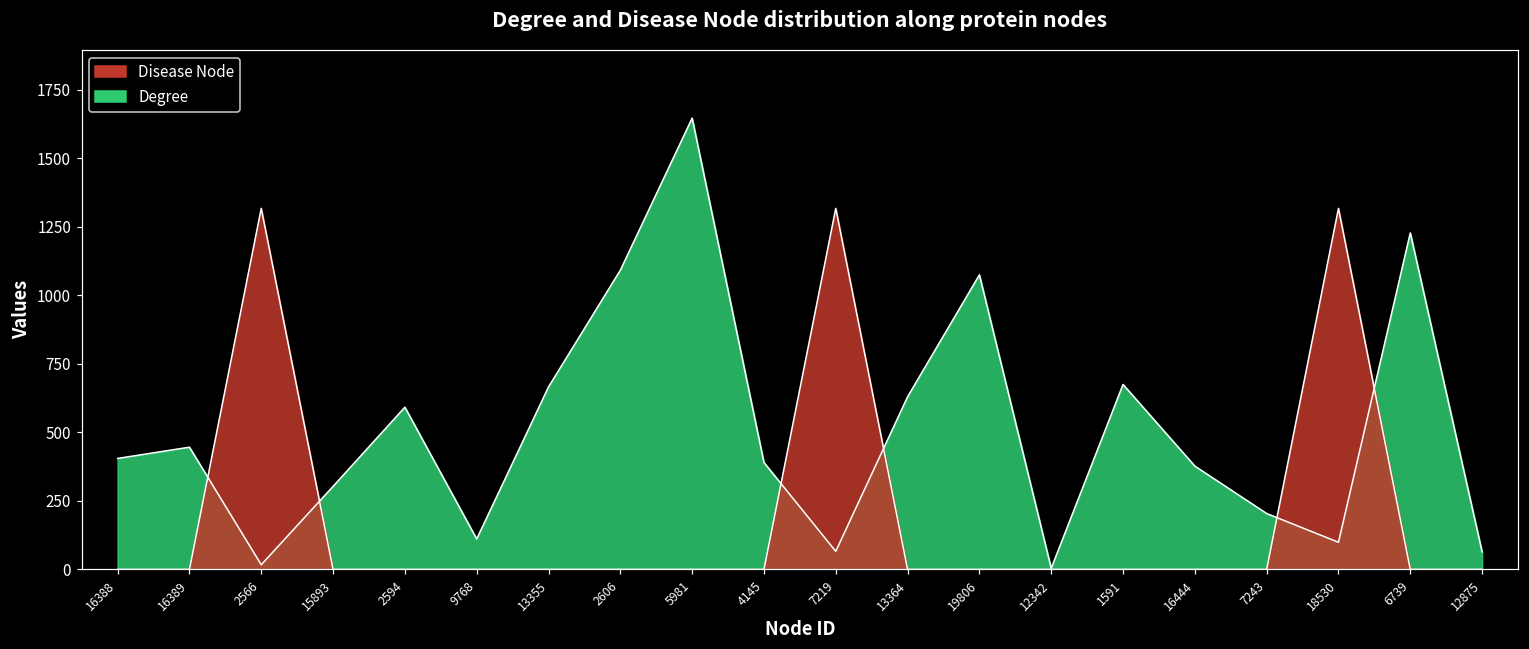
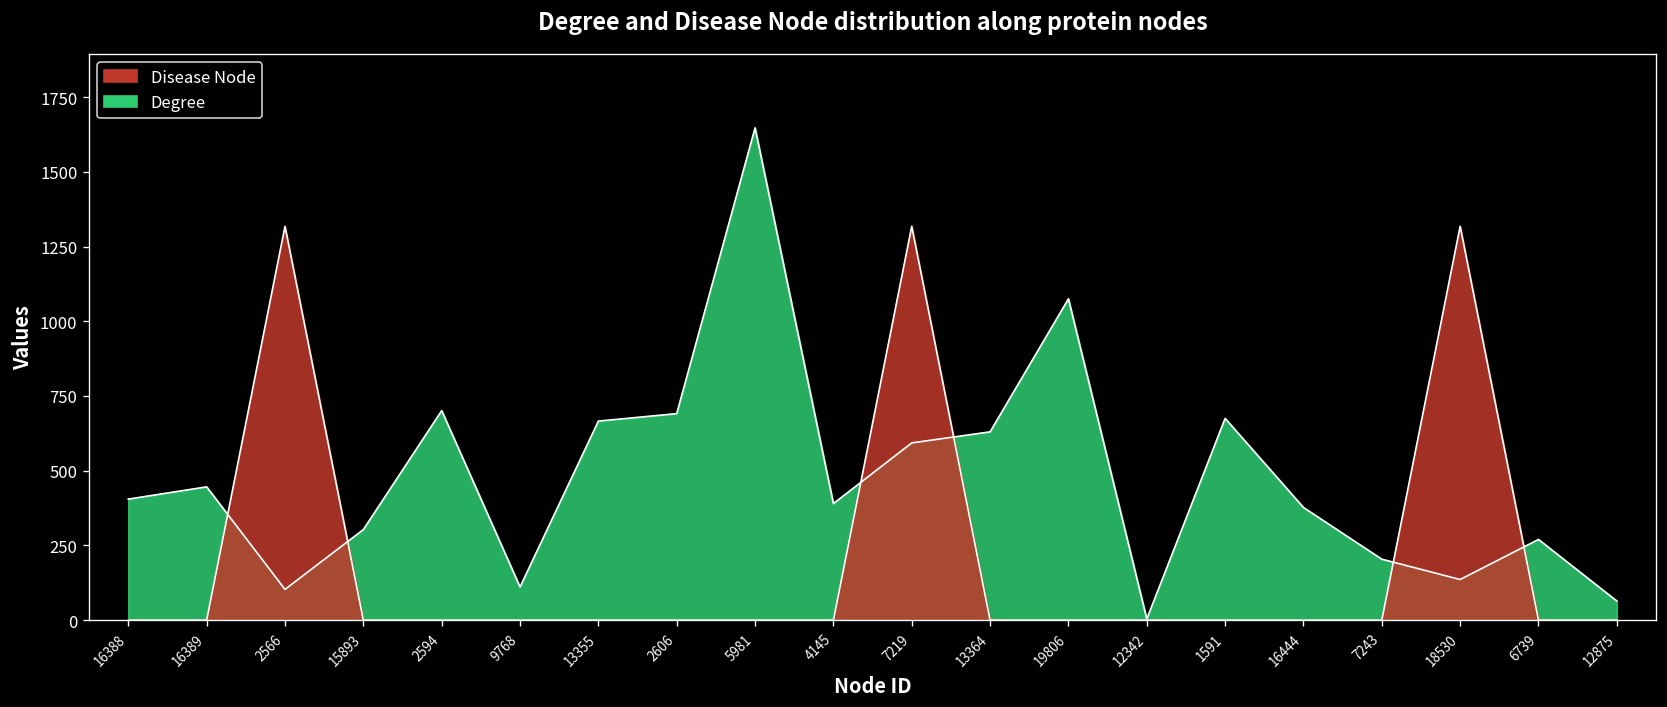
  {
    "Degree": {
      "16388": 410,
      "16389": 450,
-     "2566": 20,
+     "2566": 100,
      "15893": 300,
-     "2594": 590,
+     "2594": 700,
      "9768": 110,
      "13355": 670,
-     "2606": 1090,
+     "2606": 690,
      "5981": 1650,
      "4145": 390,
-     "7219": 70,
+     "7219": 590,
      "13364": 630,
      "19806": 1080,
      "1591": 680,
      "16444": 380,
      "7243": 200,
-     "18530": 100,
-     "6739": 1230,
+     "18530": 140,
+     "6739": 270,
      "12875": 60
    },
    "Disease Node": {
      "16388": 0,
      "16389": 0,
      "2566": 1320,
      "15893": 0,
      "2594": 0,
      "9768": 0,
      "13355": 0,
      "2606": 0,
      "5981": 0,
      "4145": 0,
      "7219": 1320,
      "13364": 0,
      "19806": 0,
      "1591": 0,
      "16444": 0,
      "7243": 0,
      "18530": 1320,
      "6739": 0,
      "12875": 0
    }
  }
